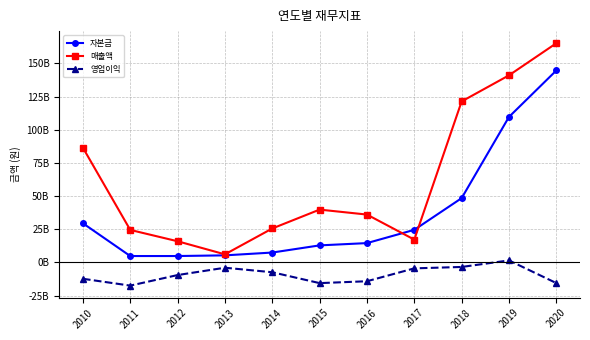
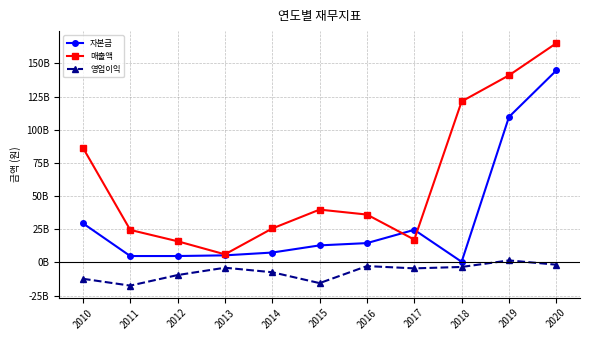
  {
    "자본금": {
      "2010": 29000000000,
      "2011": 5000000000,
      "2012": 5000000000,
      "2014": 7000000000,
      "2015": 13000000000,
      "2016": 15000000000,
      "2017": 25000000000,
-     "2018": 48000000000,
+     "2018": 0,
      "2019": 110000000000,
      "2020": 145000000000
    },
    "매출액": {
      "2010": 86000000000,
      "2011": 24000000000,
      "2012": 16000000000,
      "2014": 26000000000,
      "2015": 40000000000,
      "2016": 36000000000,
      "2017": 17000000000,
      "2018": 121000000000,
      "2019": 141000000000,
      "2020": 165000000000
    },
    "영업이익": {
      "2010": -12000000000,
      "2011": -18000000000,
      "2012": -10000000000,
      "2013": -4000000000,
      "2014": -7000000000,
      "2015": -16000000000,
-     "2016": -14000000000,
+     "2016": -3000000000,
      "2017": -4000000000,
      "2018": -3000000000,
      "2019": 1000000000,
-     "2020": -16000000000
+     "2020": -2000000000
    }
  }
